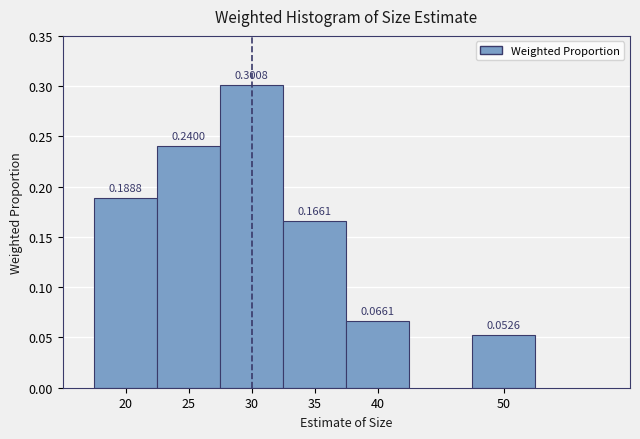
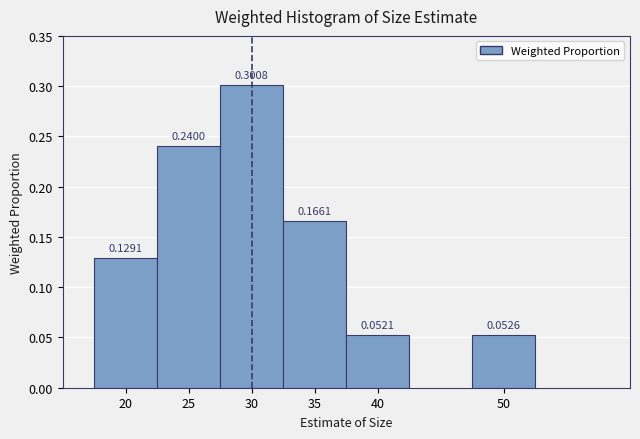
  {
-   "20": 0.1888,
+   "20": 0.1291,
    "25": 0.2400,
    "30": 0.3008,
    "35": 0.1661,
-   "40": 0.0661,
+   "40": 0.0521,
    "50": 0.0526
  }
